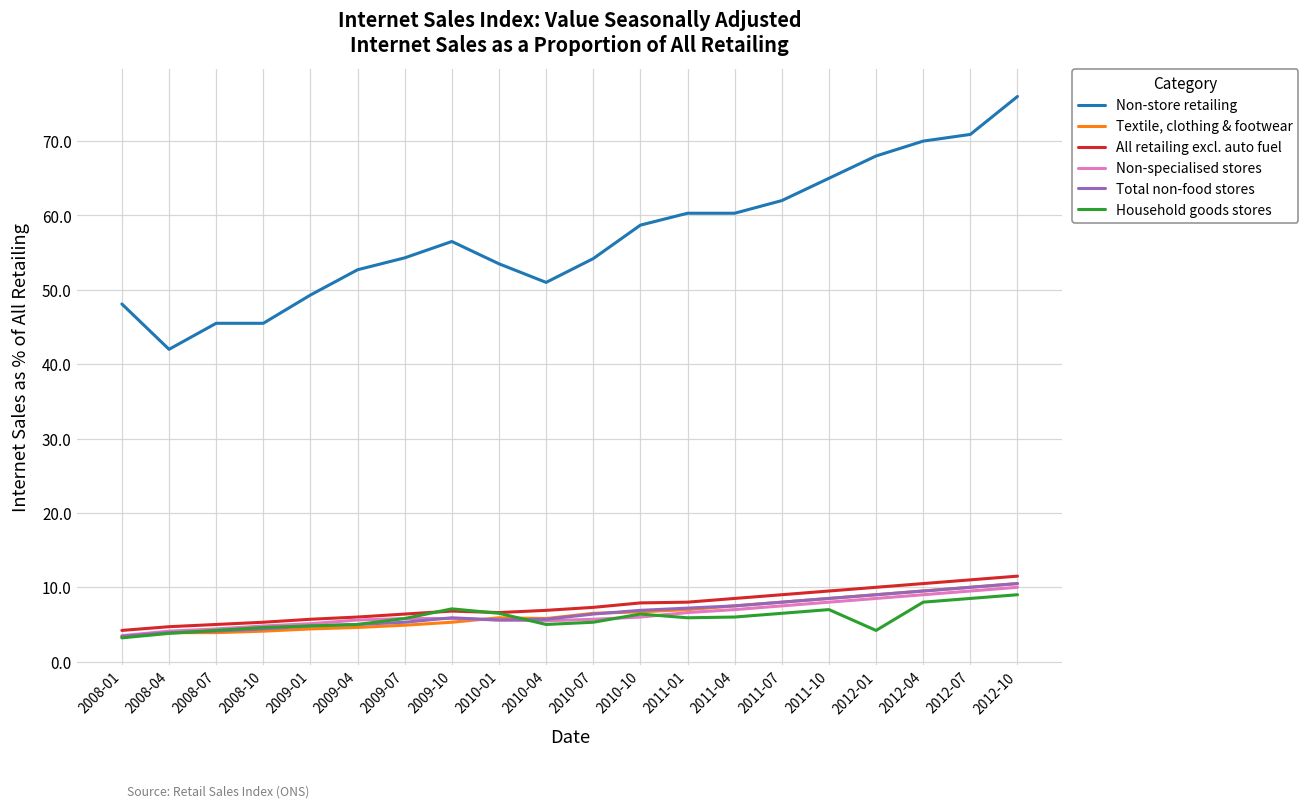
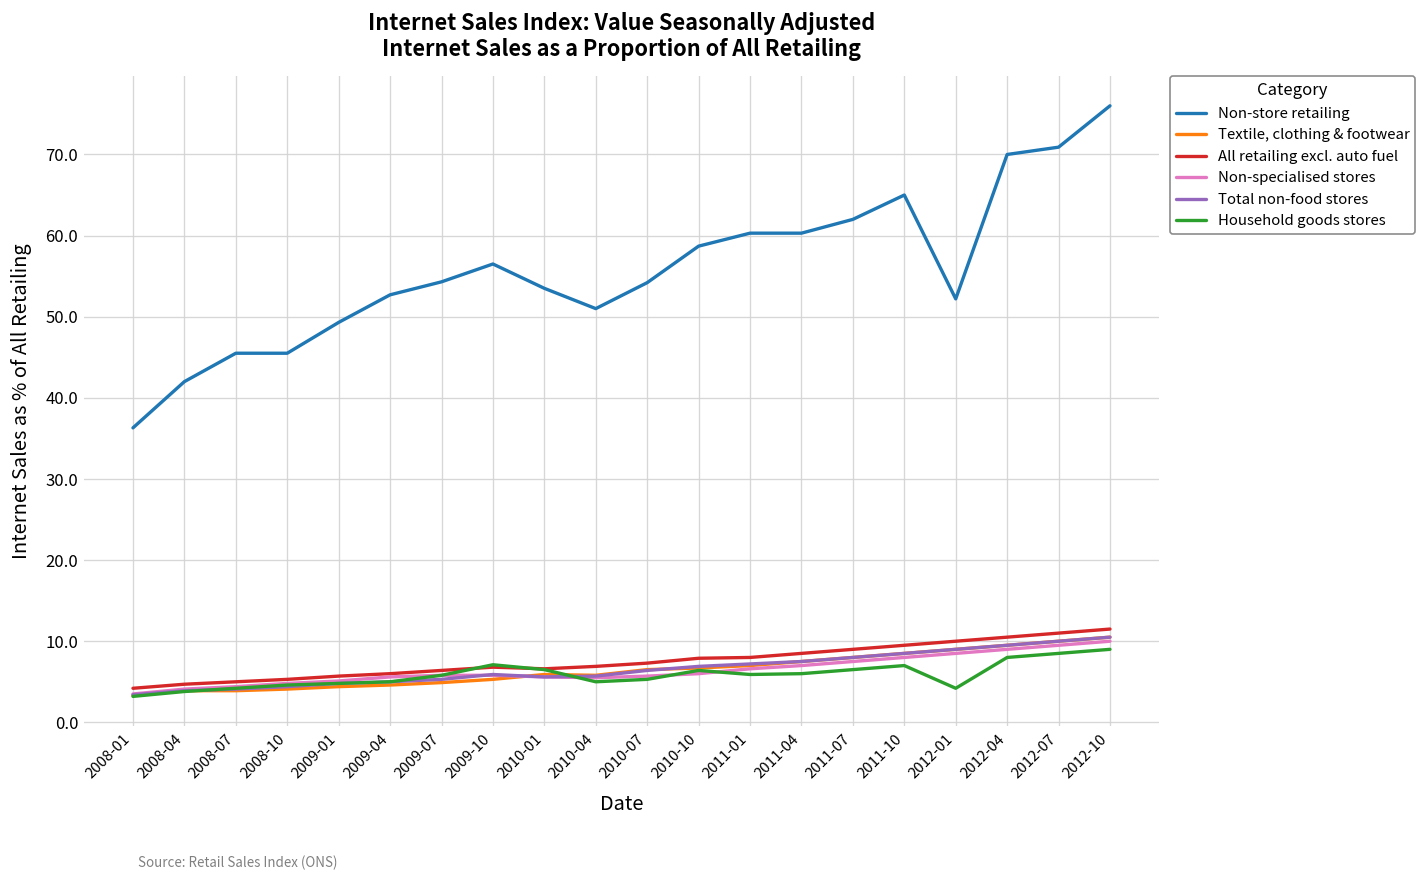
  {
    "Non-store retailing": {
-     "2008-01": 48,
+     "2008-01": 36,
      "2008-04": 42,
      "2008-07": 46,
      "2008-10": 46,
      "2009-01": 49,
      "2009-04": 53,
      "2009-07": 54,
      "2009-10": 57,
      "2010-01": 54,
      "2010-04": 51,
      "2010-07": 54,
      "2010-10": 59,
      "2011-01": 60,
      "2011-04": 60,
      "2011-07": 62,
      "2011-10": 65,
-     "2012-01": 68,
+     "2012-01": 52,
      "2012-04": 70,
      "2012-07": 71,
      "2012-10": 76
    },
    "Textile, clothing & footwear": {
      "2009-01": 4,
      "2009-04": 5,
      "2009-07": 5,
      "2009-10": 5
    },
    "All retailing excl. auto fuel": {
      "2008-01": 4,
      "2008-04": 5,
      "2008-07": 5,
      "2008-10": 5,
      "2009-01": 6,
      "2009-04": 6,
      "2009-07": 6,
      "2010-04": 7,
      "2010-07": 7,
      "2010-10": 8,
      "2011-01": 8,
      "2011-04": 9,
      "2011-07": 9,
      "2011-10": 10,
      "2012-01": 10,
      "2012-04": 11,
      "2012-07": 11,
      "2012-10": 12
    },
    "Non-specialised stores": {
      "2009-04": 6,
      "2010-07": 6,
      "2010-10": 6,
      "2011-01": 7,
      "2011-04": 7,
      "2011-07": 8,
      "2011-10": 8,
      "2012-01": 9,
      "2012-04": 9,
      "2012-07": 10,
      "2012-10": 10
    },
    "Total non-food stores": {
      "2009-07": 5
    },
    "Household goods stores": {
      "2010-04": 5,
      "2010-07": 5,
      "2011-01": 6,
      "2011-04": 6,
      "2011-07": 7,
      "2011-10": 7,
      "2012-01": 4,
      "2012-04": 8,
      "2012-07": 9,
      "2012-10": 9
    }
  }
